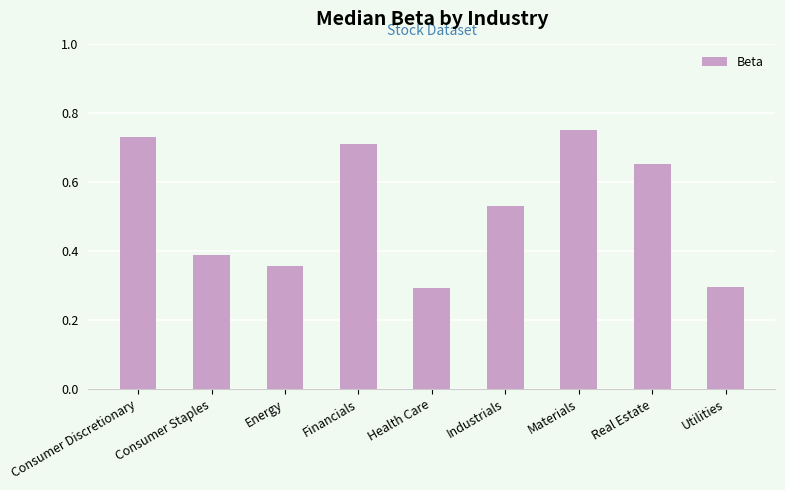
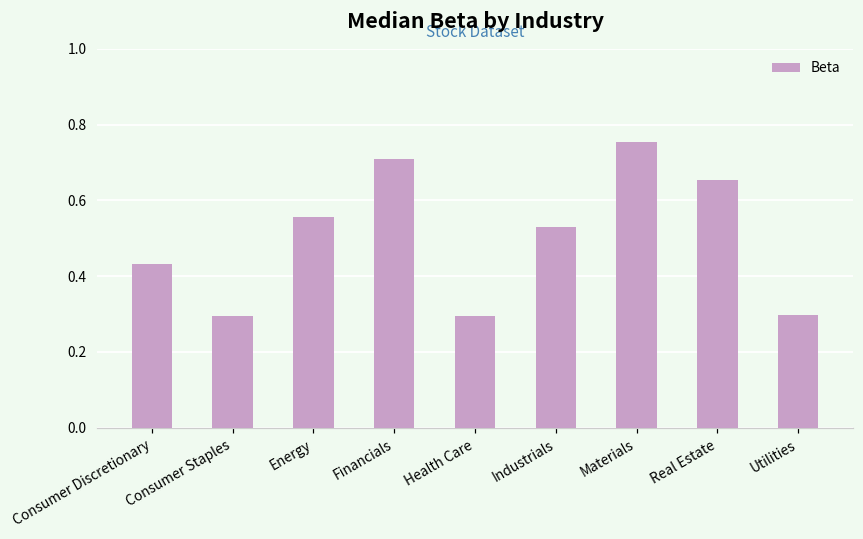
  {
-   "Consumer Discretionary": 0.73,
-   "Consumer Staples": 0.39,
-   "Energy": 0.36,
+   "Consumer Discretionary": 0.43,
+   "Consumer Staples": 0.30,
+   "Energy": 0.56,
    "Financials": 0.71,
    "Health Care": 0.29,
    "Industrials": 0.53,
    "Materials": 0.75,
    "Real Estate": 0.65,
    "Utilities": 0.30
  }
